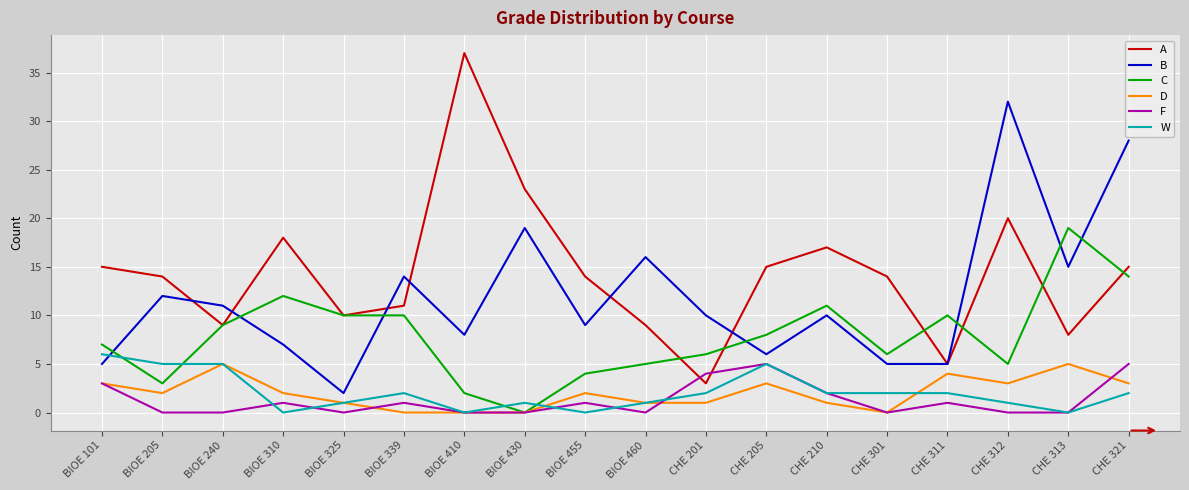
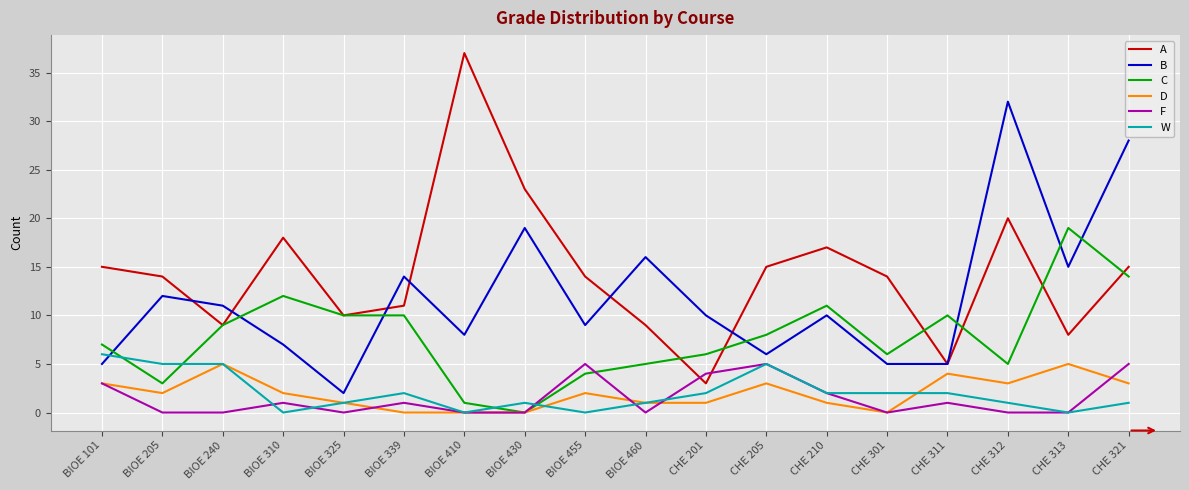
  {
    "A": {
      "BIOE 101": 15,
      "BIOE 205": 14,
      "BIOE 310": 18,
      "BIOE 339": 11,
      "BIOE 410": 37,
      "BIOE 430": 23,
      "BIOE 455": 14,
      "BIOE 460": 9,
      "CHE 201": 3,
      "CHE 205": 15,
      "CHE 210": 17,
      "CHE 301": 14,
      "CHE 312": 20,
      "CHE 313": 8,
      "CHE 321": 15
    },
    "B": {
      "BIOE 101": 5,
      "BIOE 205": 12,
      "BIOE 240": 11,
      "BIOE 310": 7,
      "BIOE 325": 2,
      "BIOE 339": 14,
      "BIOE 410": 8,
      "BIOE 430": 19,
      "BIOE 455": 9,
      "BIOE 460": 16,
      "CHE 201": 10,
      "CHE 205": 6,
      "CHE 210": 10,
      "CHE 301": 5,
      "CHE 312": 32,
      "CHE 313": 15,
      "CHE 321": 28
    },
    "C": {
      "BIOE 101": 7,
      "BIOE 205": 3,
      "BIOE 310": 12,
      "BIOE 339": 10,
-     "BIOE 410": 2,
+     "BIOE 410": 1,
      "BIOE 455": 4,
      "BIOE 460": 5,
      "CHE 201": 6,
      "CHE 205": 8,
      "CHE 210": 11,
      "CHE 301": 6,
      "CHE 311": 10,
      "CHE 312": 5,
      "CHE 313": 19,
      "CHE 321": 14
    },
    "D": {
      "BIOE 205": 2,
      "BIOE 310": 2,
      "BIOE 339": 0,
      "BIOE 455": 2,
      "CHE 201": 1,
      "CHE 205": 3,
      "CHE 210": 1,
      "CHE 311": 4,
      "CHE 312": 3,
      "CHE 313": 5,
      "CHE 321": 3
    },
    "F": {
      "BIOE 205": 0,
      "BIOE 240": 0,
      "BIOE 310": 1,
      "BIOE 325": 0,
      "BIOE 339": 1,
-     "BIOE 455": 1,
+     "BIOE 455": 5,
      "BIOE 460": 0,
      "CHE 201": 4,
      "CHE 311": 1,
      "CHE 312": 0,
      "CHE 321": 5
    },
    "W": {
      "BIOE 101": 6,
      "BIOE 205": 5,
      "BIOE 310": 0,
      "BIOE 339": 2,
      "BIOE 430": 1,
      "BIOE 455": 0,
      "CHE 201": 2,
      "CHE 301": 2,
      "CHE 311": 2,
      "CHE 312": 1,
-     "CHE 321": 2
+     "CHE 321": 1
    }
  }
